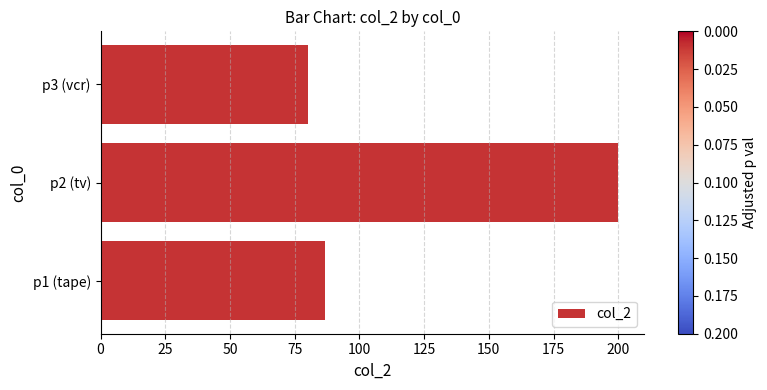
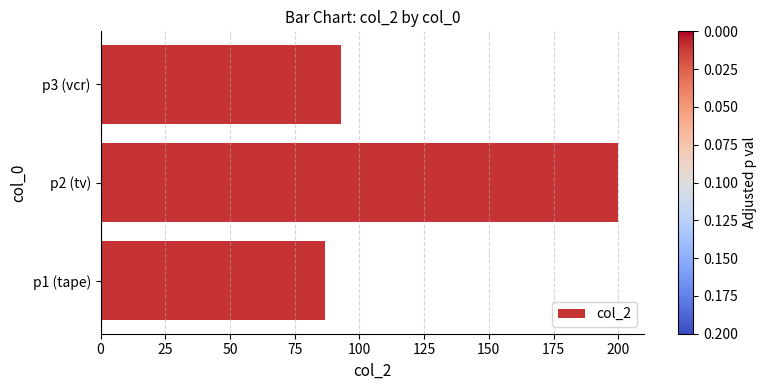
  {
-   "p3 (vcr)": 80,
+   "p3 (vcr)": 93,
    "p2 (tv)": 200,
    "p1 (tape)": 87
  }
